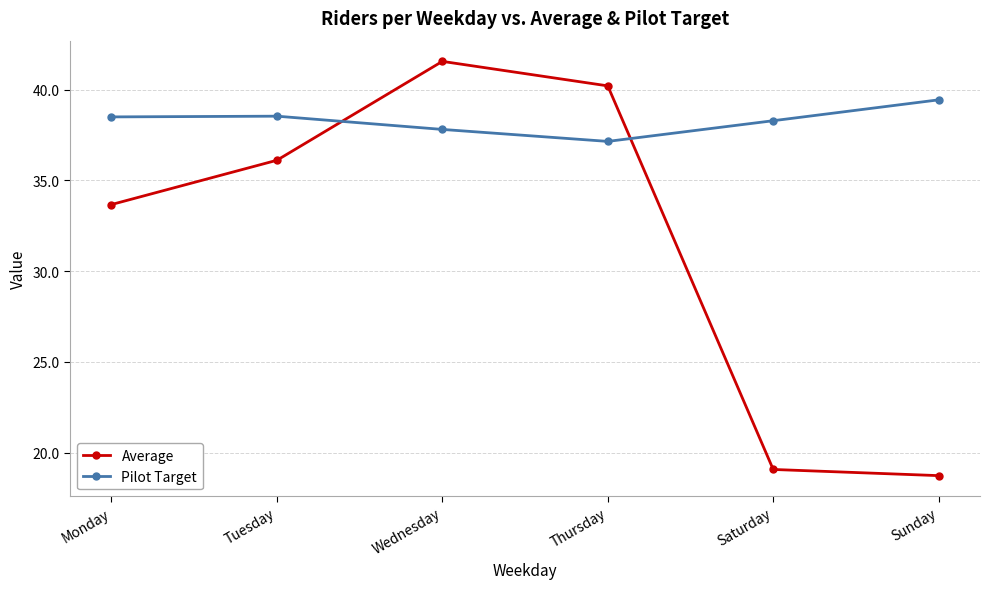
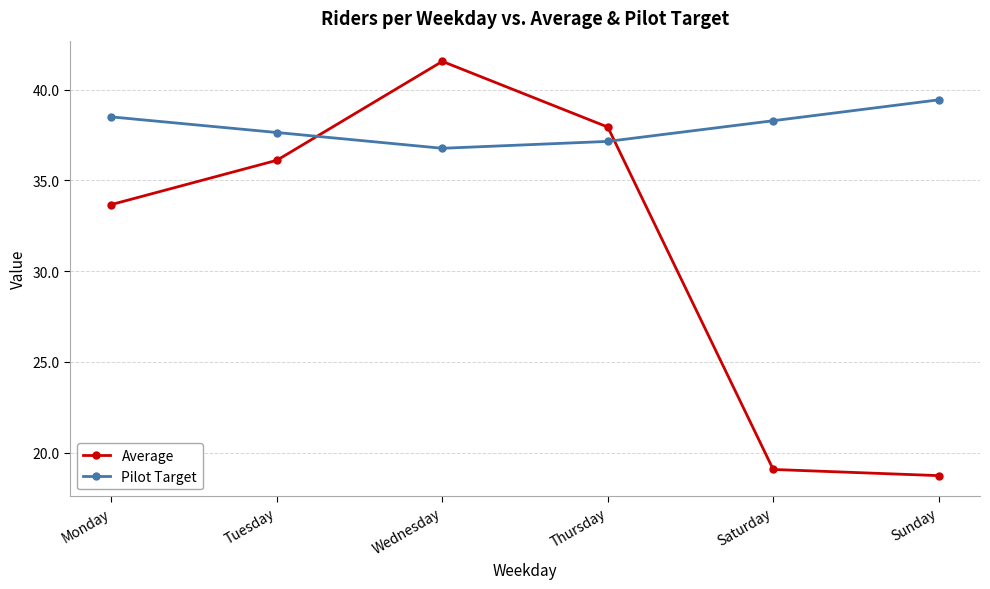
  {
    "Average": {
      "Monday": 33.7,
      "Tuesday": 36.1,
      "Wednesday": 41.6,
-     "Thursday": 40.2,
+     "Thursday": 37.9,
      "Saturday": 19.1,
      "Sunday": 18.7
    },
    "Pilot Target": {
      "Monday": 38.5,
-     "Tuesday": 38.5,
-     "Wednesday": 37.8,
+     "Tuesday": 37.6,
+     "Wednesday": 36.8,
      "Thursday": 37.2,
      "Saturday": 38.3,
      "Sunday": 39.4
    }
  }
